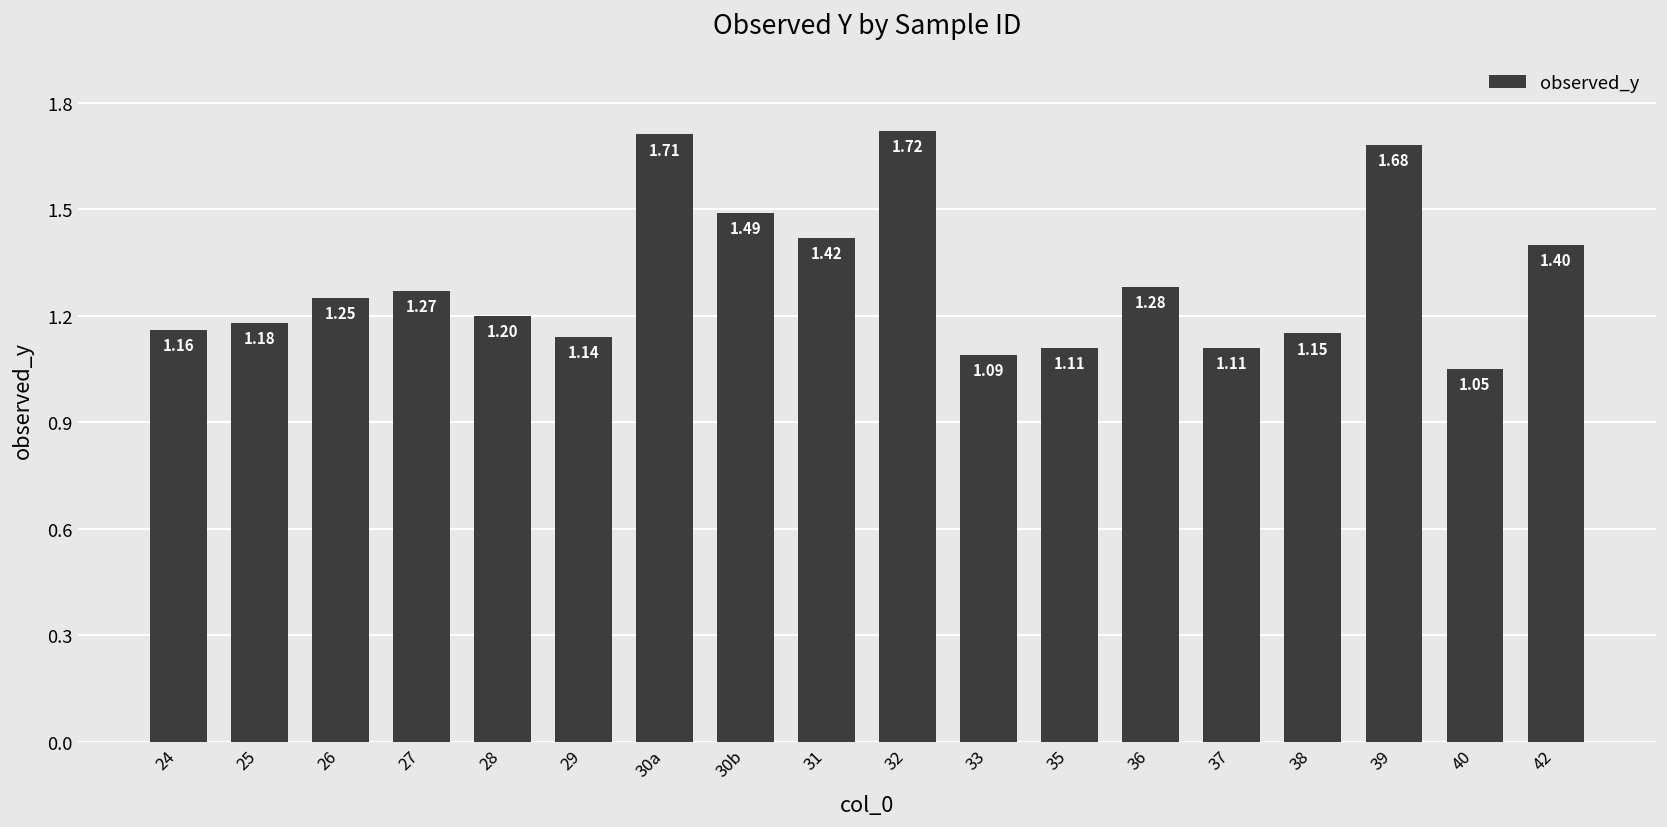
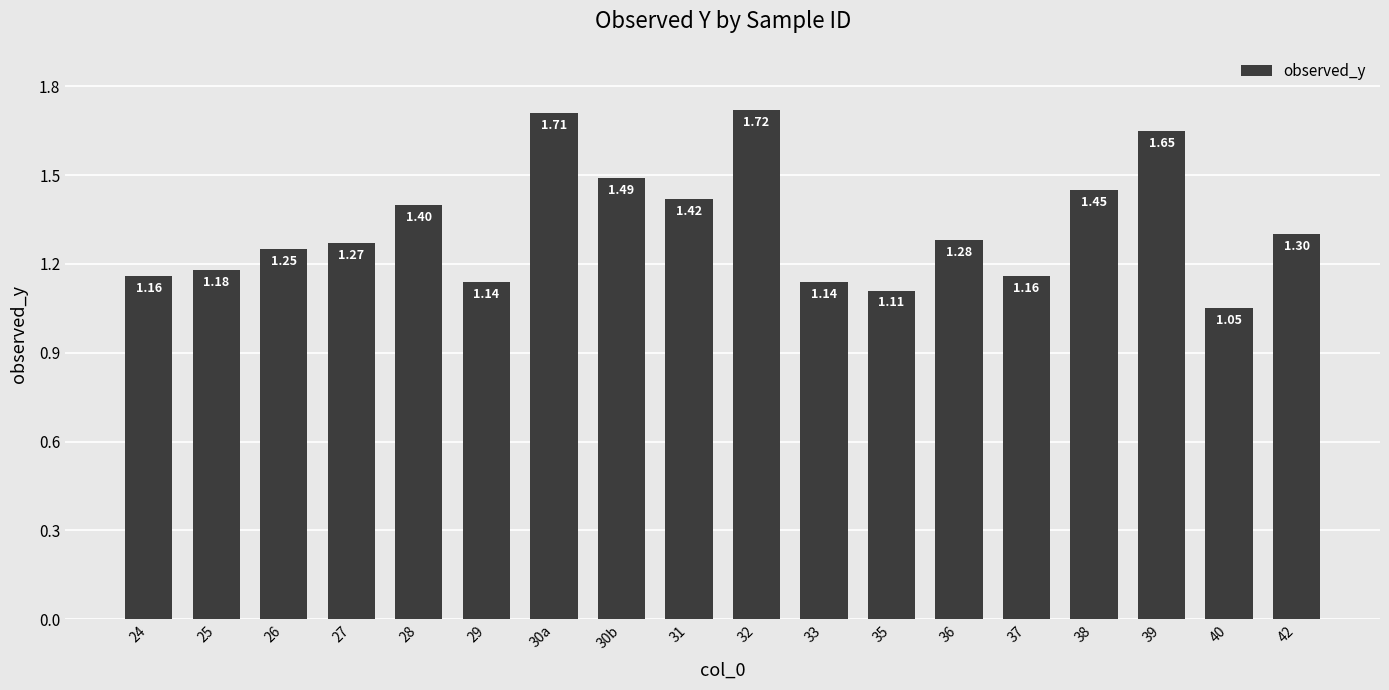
  {
    "24": 1.16,
    "25": 1.18,
    "26": 1.25,
    "27": 1.27,
-   "28": 1.20,
+   "28": 1.40,
    "29": 1.14,
    "30a": 1.71,
    "30b": 1.49,
    "31": 1.42,
    "32": 1.72,
-   "33": 1.09,
+   "33": 1.14,
    "35": 1.11,
    "36": 1.28,
-   "37": 1.11,
-   "38": 1.15,
-   "39": 1.68,
+   "37": 1.16,
+   "38": 1.45,
+   "39": 1.65,
    "40": 1.05,
-   "42": 1.40
+   "42": 1.30
  }
